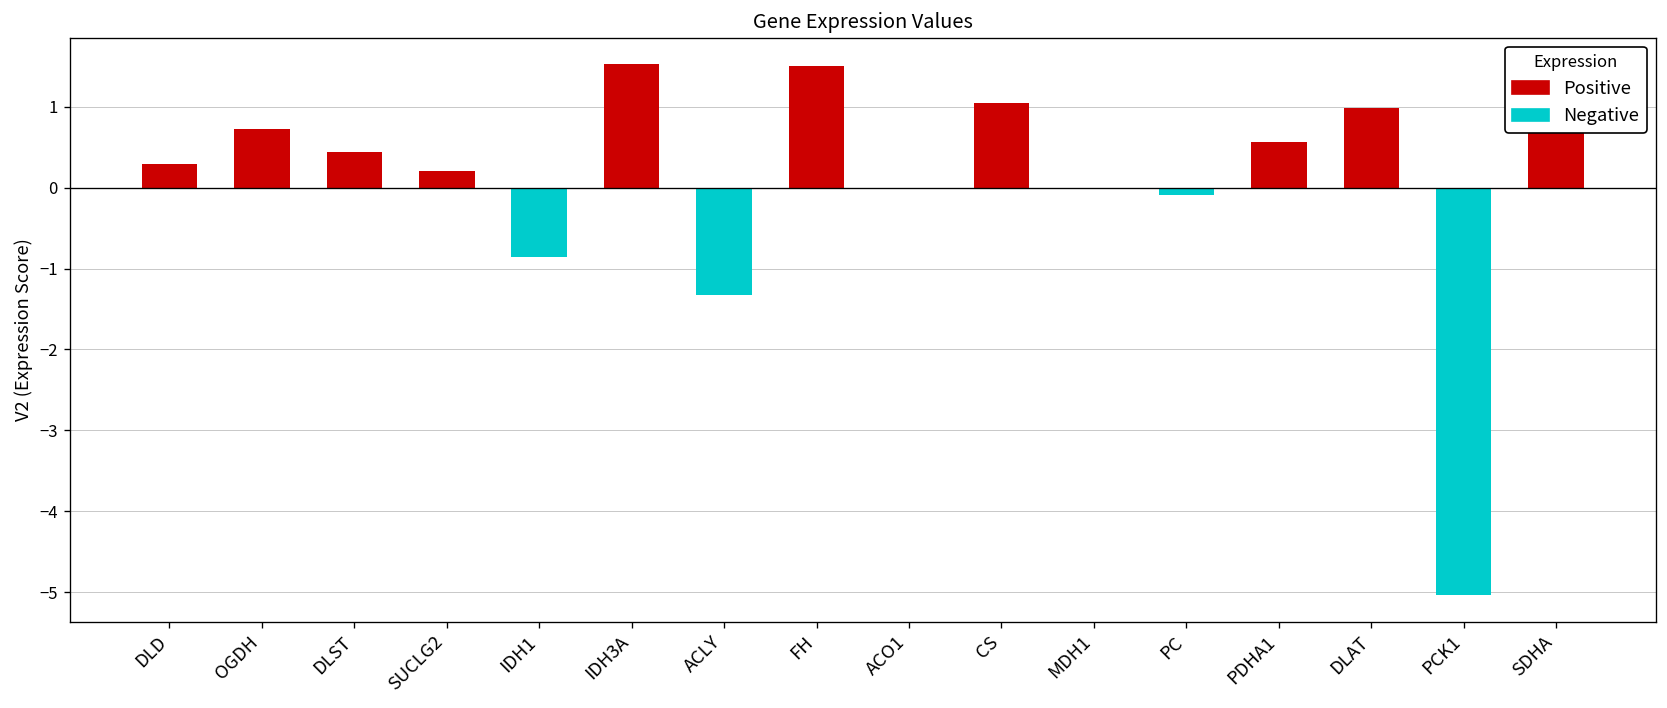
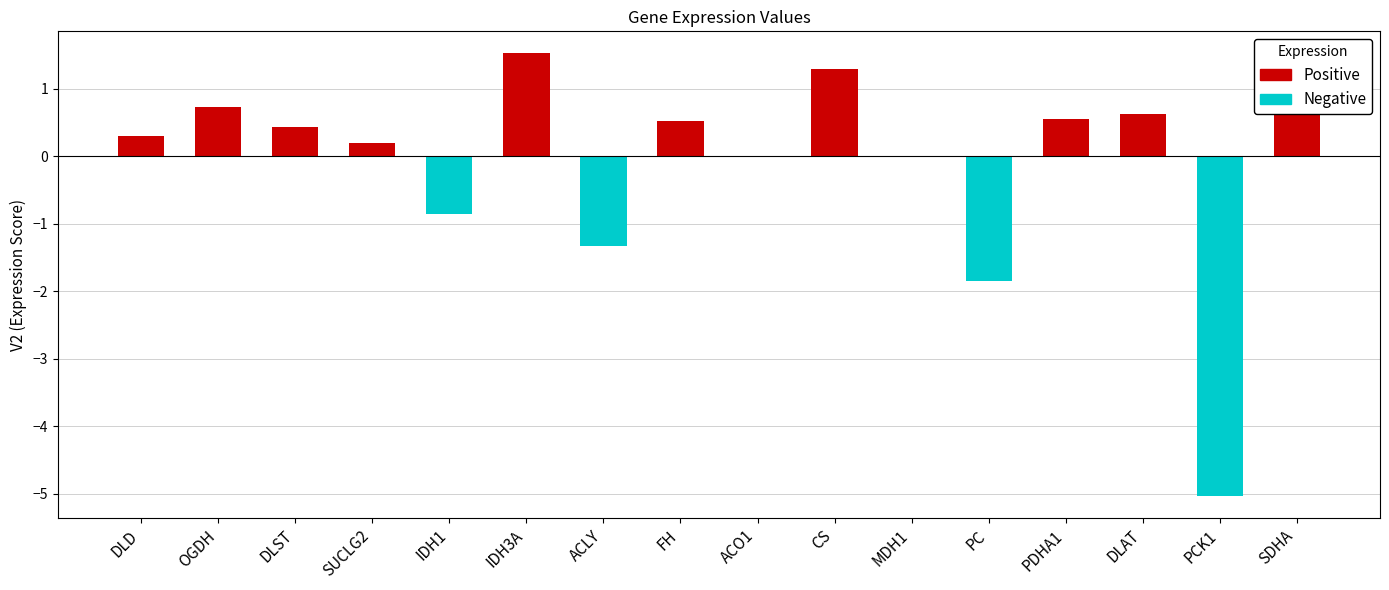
  {
    "Positive": {
      "DLD": 0.3,
      "OGDH": 0.7,
      "DLST": 0.4,
      "SUCLG2": 0.2,
      "IDH1": 0.0,
      "IDH3A": 1.5,
      "ACLY": 0.0,
-     "FH": 1.5,
+     "FH": 0.5,
      "ACO1": 0.0,
-     "CS": 1.0,
+     "CS": 1.3,
      "MDH1": 0.0,
      "PC": 0.0,
      "PDHA1": 0.6,
-     "DLAT": 1.0,
+     "DLAT": 0.6,
      "PCK1": 0.0
    },
    "Negative": {
      "DLD": 0.0,
      "OGDH": 0.0,
      "DLST": 0.0,
      "SUCLG2": 0.0,
      "IDH1": -0.9,
      "IDH3A": 0.0,
      "ACLY": -1.3,
      "FH": 0.0,
      "ACO1": 0.0,
      "CS": 0.0,
      "MDH1": 0.0,
-     "PC": -0.1,
+     "PC": -1.8,
      "PDHA1": 0.0,
      "DLAT": 0.0,
      "PCK1": -5.0,
      "SDHA": 0.0
    }
  }
